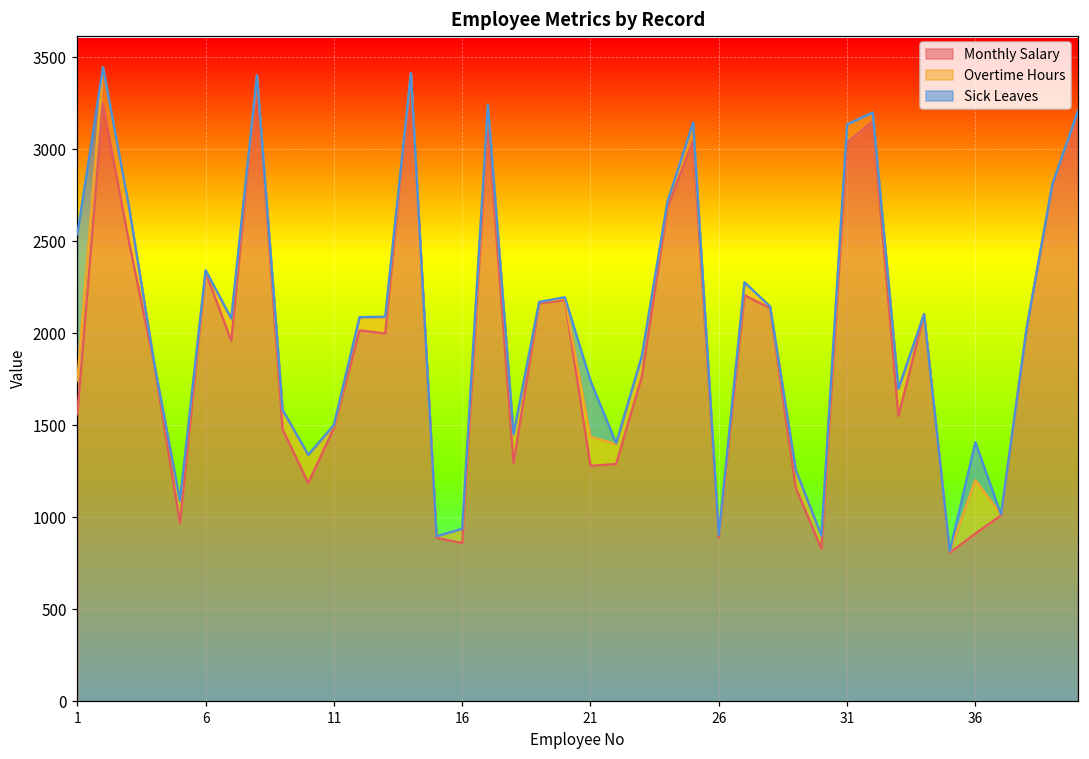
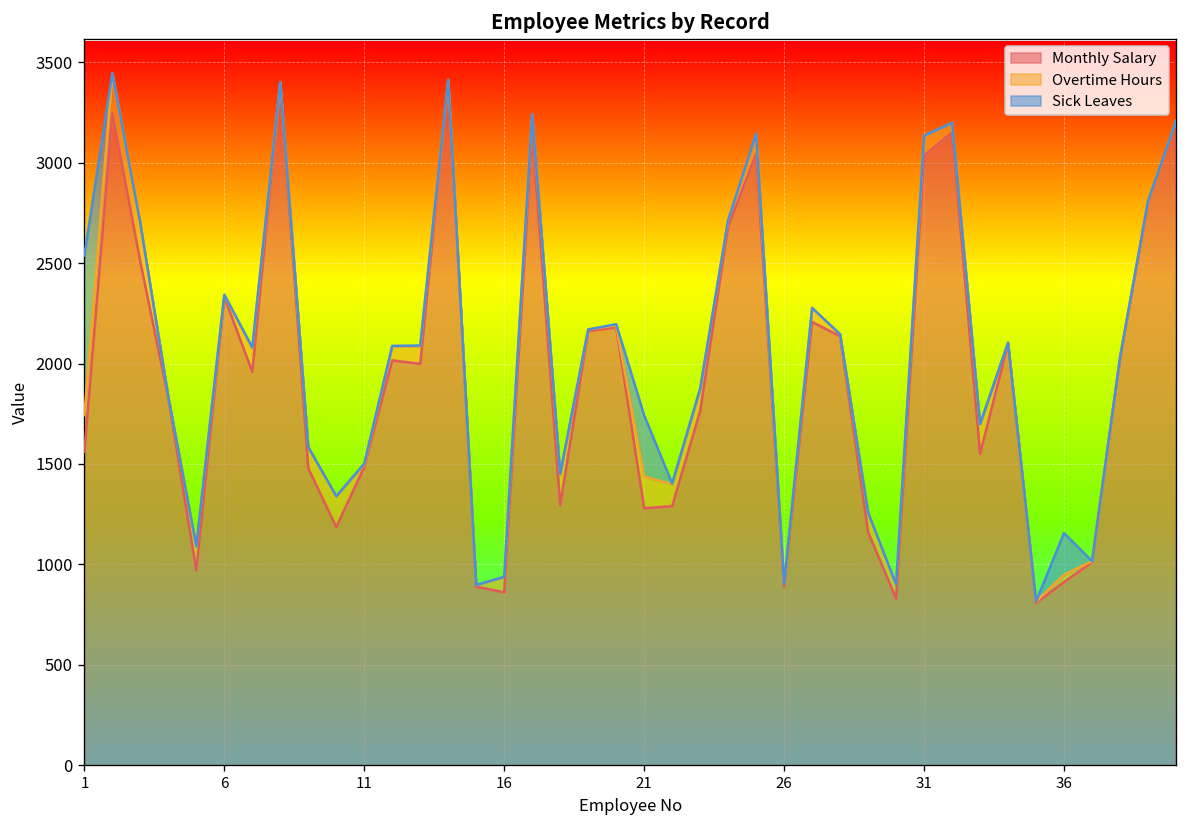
  {
    "Monthly Salary": {
      "1": 1560,
      "16": 860,
      "21": 1280,
      "31": 3040,
      "36": 910
    },
    "Overtime Hours": {
      "1": 180,
      "21": 160,
-     "36": 290
+     "36": 40
    },
    "Sick Leaves": {
      "1": 800,
      "21": 310,
      "36": 210
    }
  }
